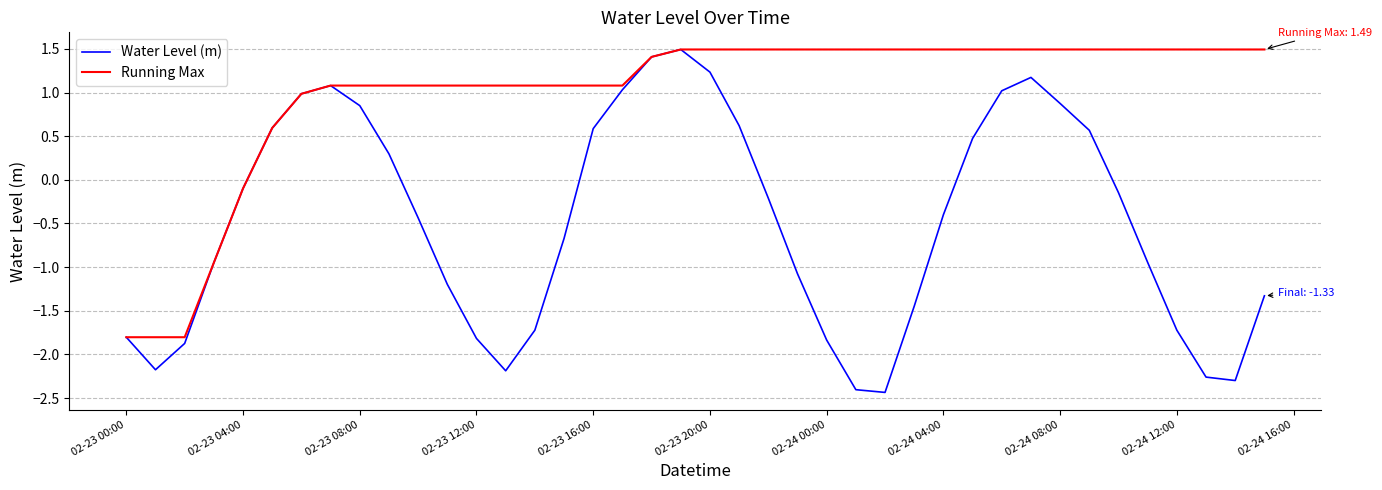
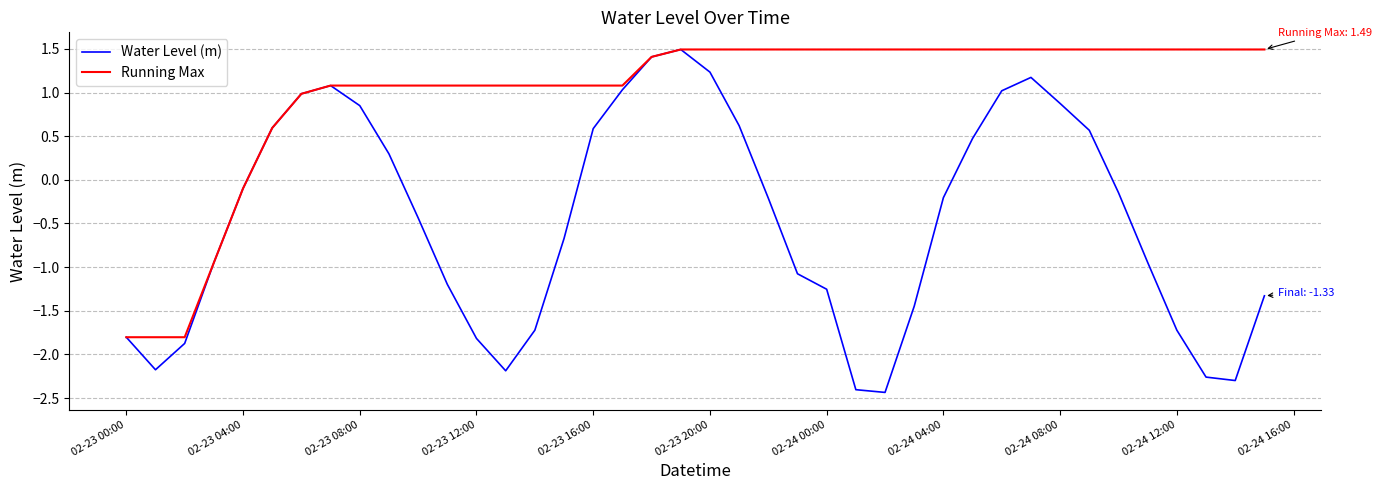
  {
    "Water Level (m)": {
      "02-23 08:00": 0.8,
      "02-23 12:00": -1.8,
      "02-23 16:00": 0.6,
      "02-23 20:00": 1.2,
-     "02-24 00:00": -1.8,
-     "02-24 04:00": -0.4,
+     "02-24 00:00": -1.3,
+     "02-24 04:00": -0.2,
      "02-24 08:00": 0.9,
      "02-24 12:00": -1.7
    },
    "Running Max": {
      "02-23 08:00": 1.1,
      "02-23 12:00": 1.1,
      "02-23 16:00": 1.1,
      "02-23 20:00": 1.5,
      "02-24 00:00": 1.5,
      "02-24 04:00": 1.5,
      "02-24 08:00": 1.5,
      "02-24 12:00": 1.5
    }
  }
